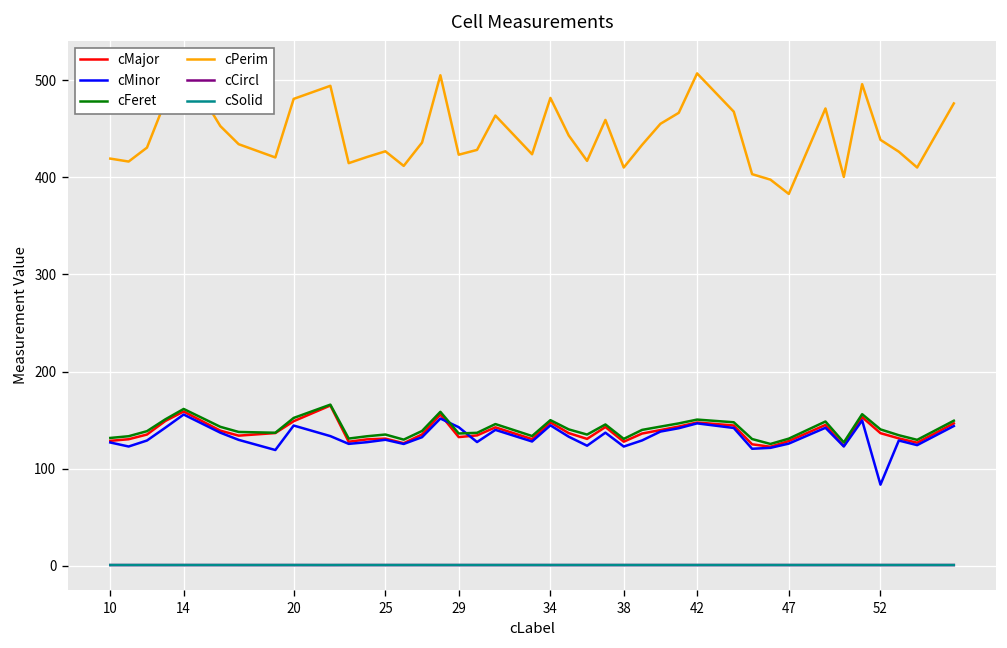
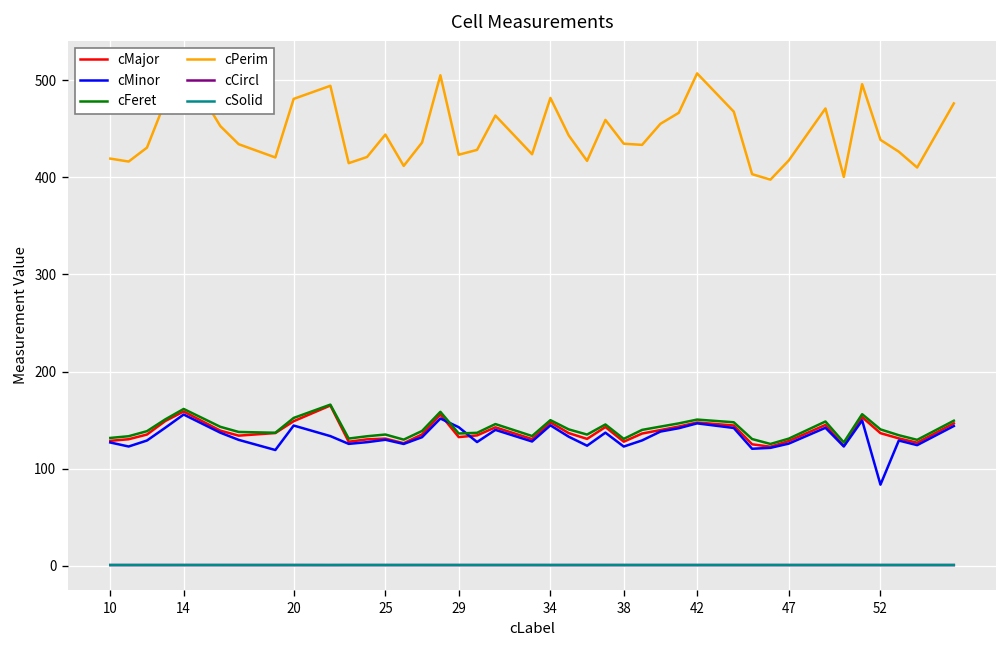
  {
    "cMajor": {
      "20": 150,
      "29": 130,
      "52": 140
    },
    "cMinor": {
      "20": 140,
      "29": 140,
      "38": 120,
      "52": 80
    },
    "cFeret": {
      "20": 150,
      "25": 140,
      "29": 140,
      "52": 140
    },
    "cPerim": {
      "10": 420,
      "20": 480,
-     "25": 430,
+     "25": 440,
      "29": 420,
      "34": 480,
-     "38": 410,
+     "38": 430,
      "42": 510,
-     "47": 380,
+     "47": 420,
      "52": 440
    },
    "cSolid": {
      "10": 0,
      "14": 0,
      "20": 0,
      "25": 0,
      "29": 0,
      "34": 0,
      "38": 0,
      "42": 0,
      "47": 0,
      "52": 0
    }
  }
